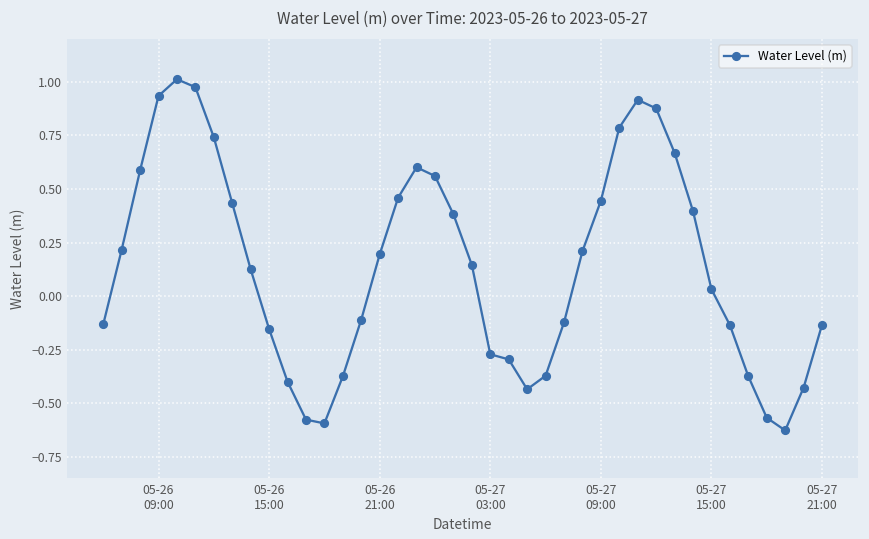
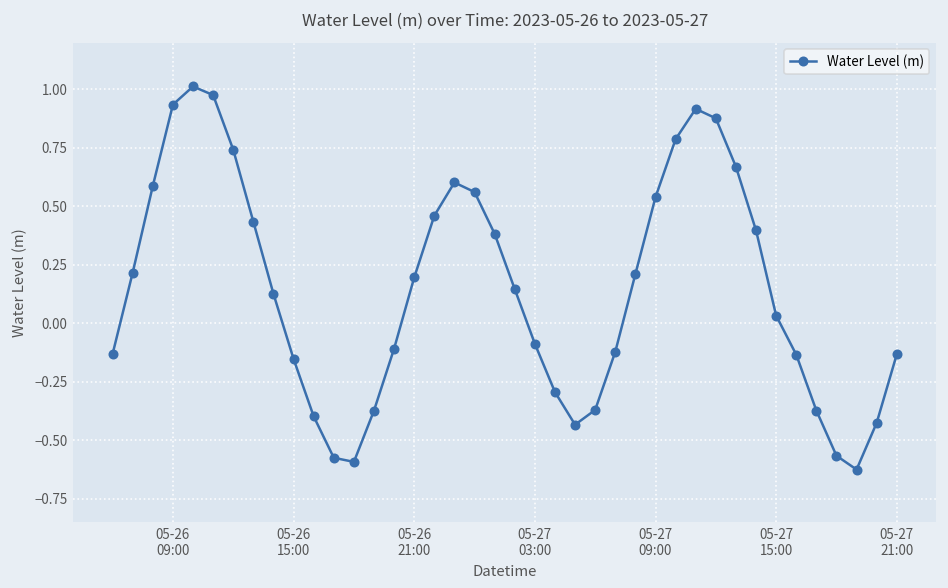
  {
    "05-26 09:00": 0.93,
    "05-26 15:00": -0.15,
    "05-26 21:00": 0.20,
-   "05-27 03:00": -0.27,
-   "05-27 09:00": 0.45,
+   "05-27 03:00": -0.09,
+   "05-27 09:00": 0.54,
    "05-27 15:00": 0.03,
    "05-27 21:00": -0.13
  }
